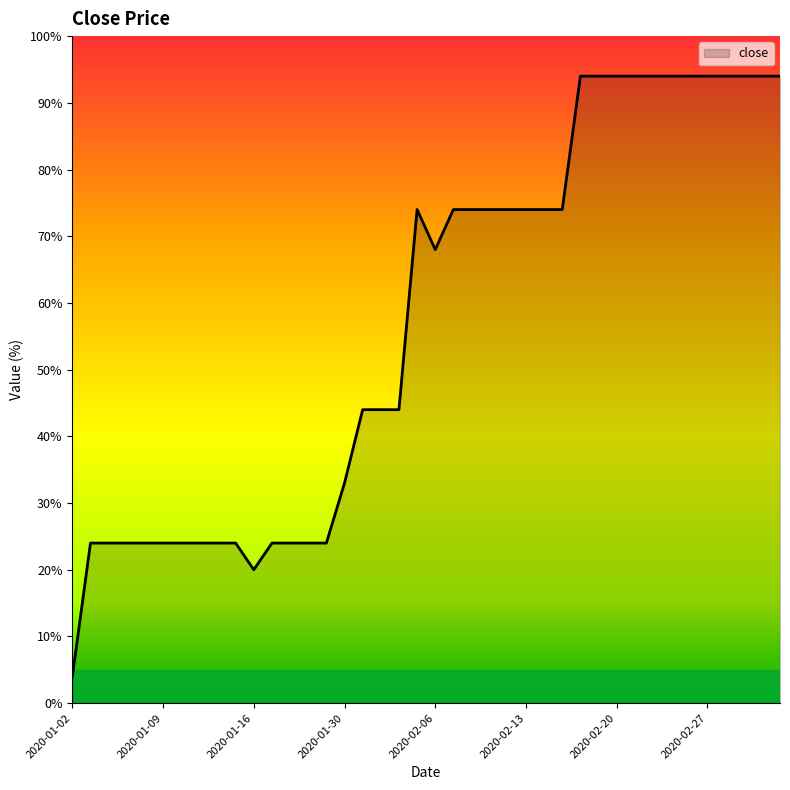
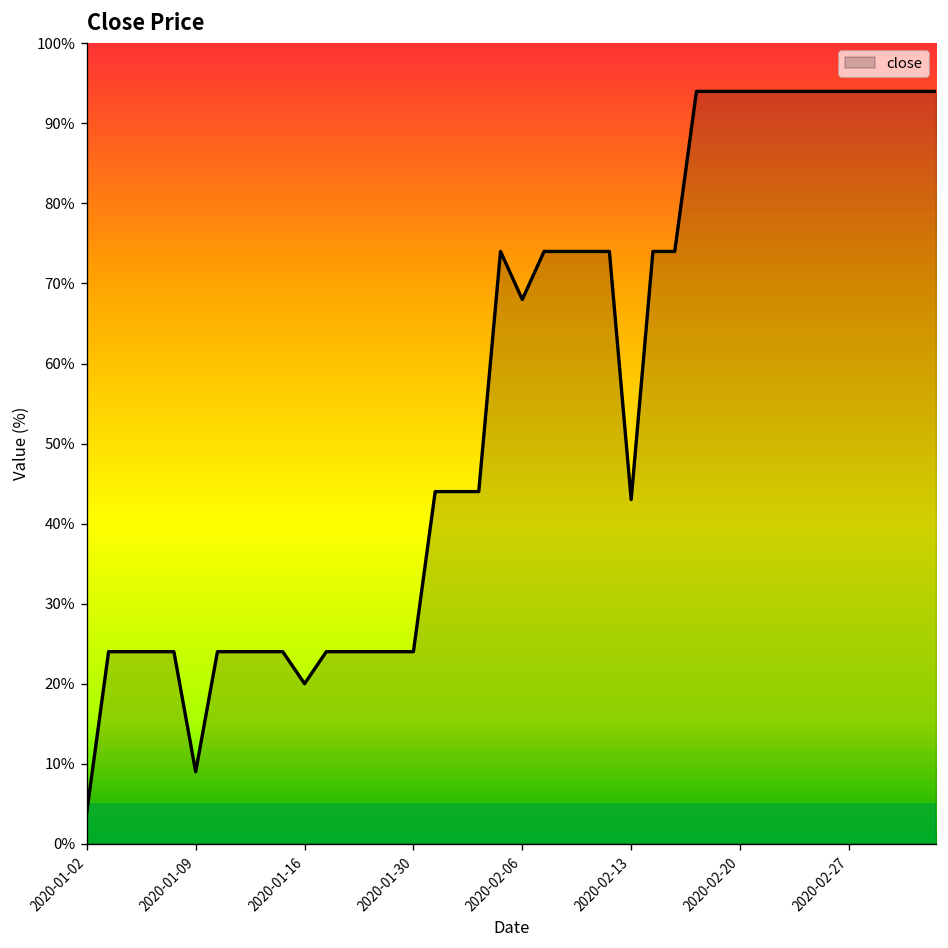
  {
-   "2020-01-09": "24%",
+   "2020-01-09": "9%",
    "2020-01-16": "20%",
-   "2020-01-30": "33%",
+   "2020-01-30": "24%",
    "2020-02-06": "68%",
-   "2020-02-13": "74%",
+   "2020-02-13": "43%",
    "2020-02-20": "94%",
    "2020-02-27": "94%"
  }
